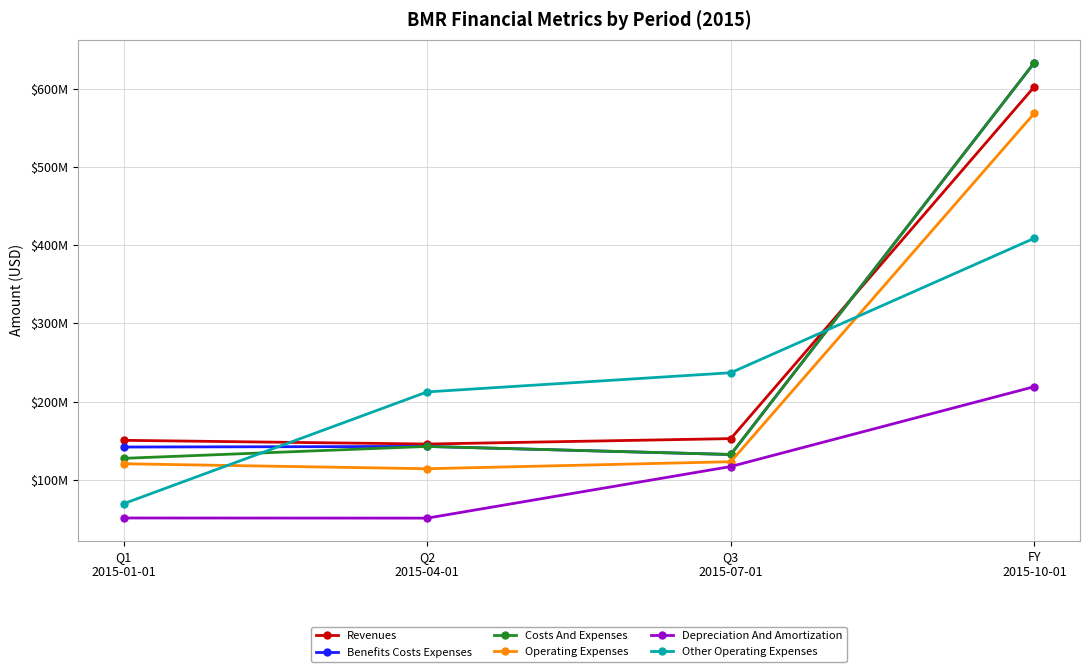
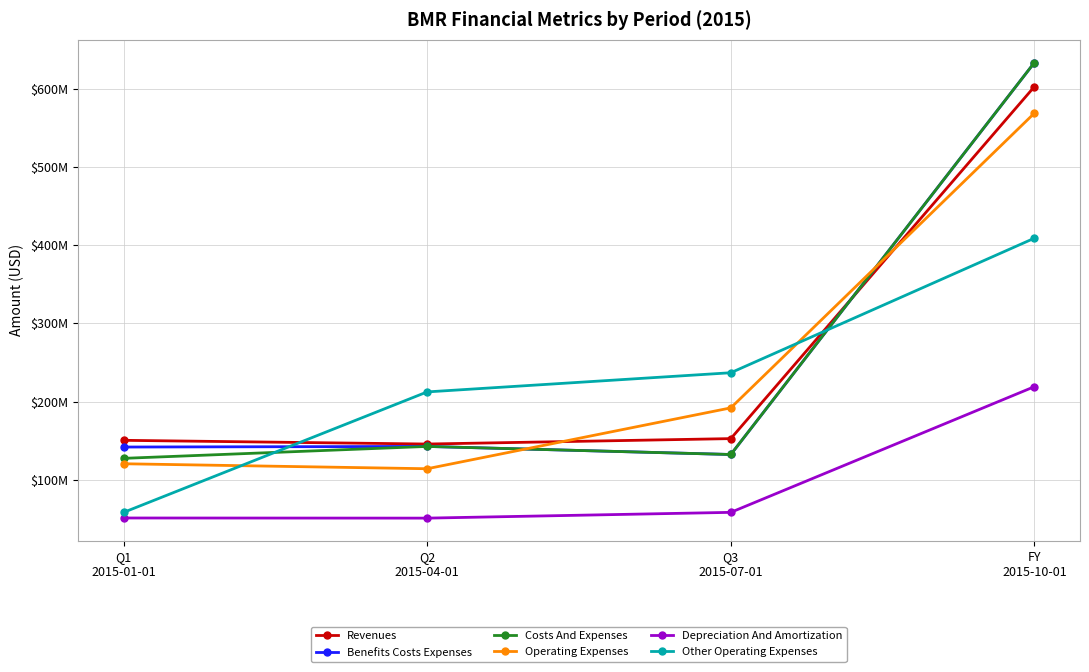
  {
    "Revenues": {
      "Q1 2015-01-01": "$150000000",
      "Q3 2015-07-01": "$150000000",
      "FY 2015-10-01": "$600000000"
    },
    "Benefits Costs Expenses": {
      "Q1 2015-01-01": "$140000000"
    },
    "Costs And Expenses": {
      "Q1 2015-01-01": "$130000000"
    },
    "Operating Expenses": {
      "Q1 2015-01-01": "$120000000",
      "Q2 2015-04-01": "$110000000",
-     "Q3 2015-07-01": "$120000000",
+     "Q3 2015-07-01": "$190000000",
      "FY 2015-10-01": "$570000000"
    },
    "Depreciation And Amortization": {
      "Q1 2015-01-01": "$50000000",
      "Q2 2015-04-01": "$50000000",
-     "Q3 2015-07-01": "$120000000",
+     "Q3 2015-07-01": "$60000000",
      "FY 2015-10-01": "$220000000"
    },
    "Other Operating Expenses": {
-     "Q1 2015-01-01": "$70000000",
+     "Q1 2015-01-01": "$60000000",
      "Q2 2015-04-01": "$210000000",
      "Q3 2015-07-01": "$240000000",
      "FY 2015-10-01": "$410000000"
    }
  }
